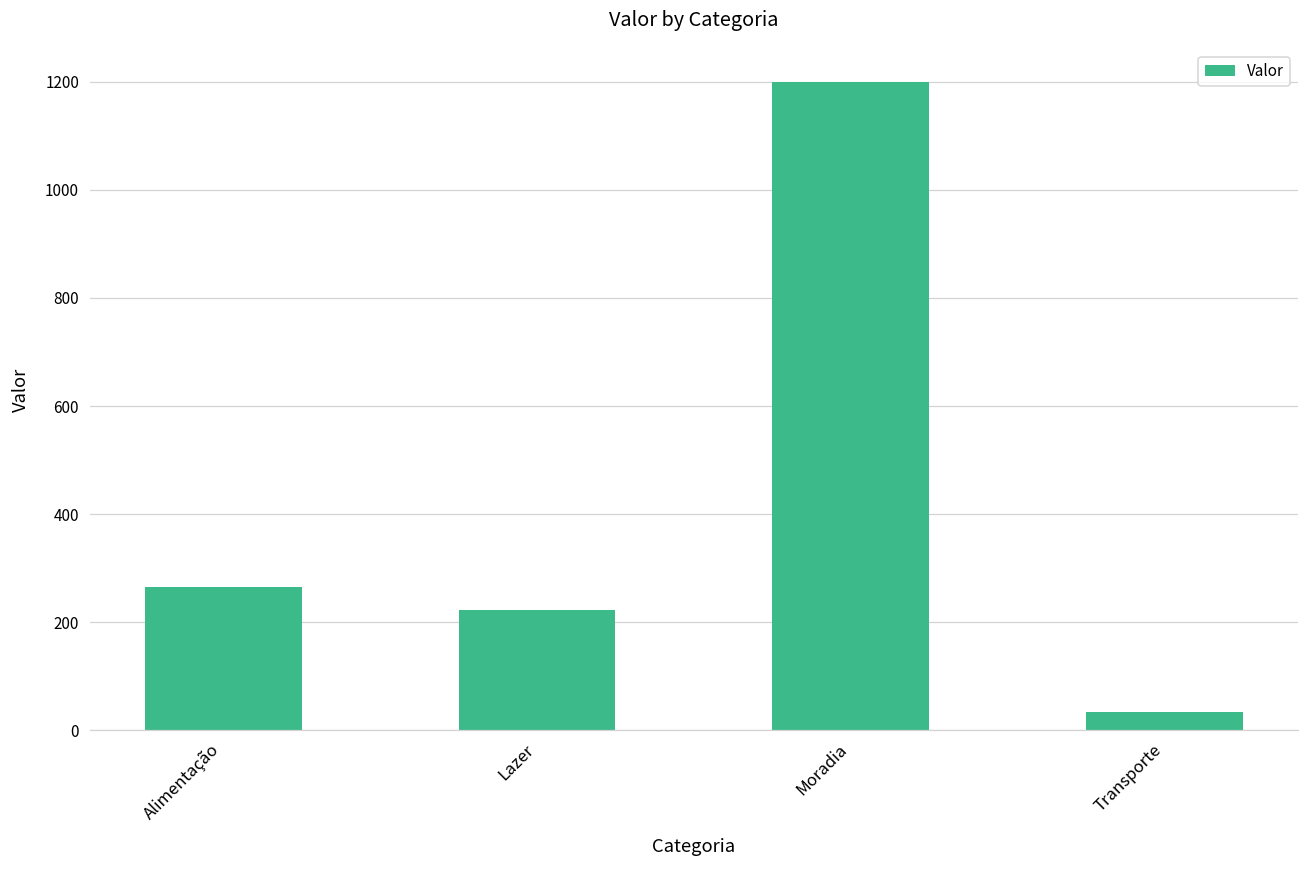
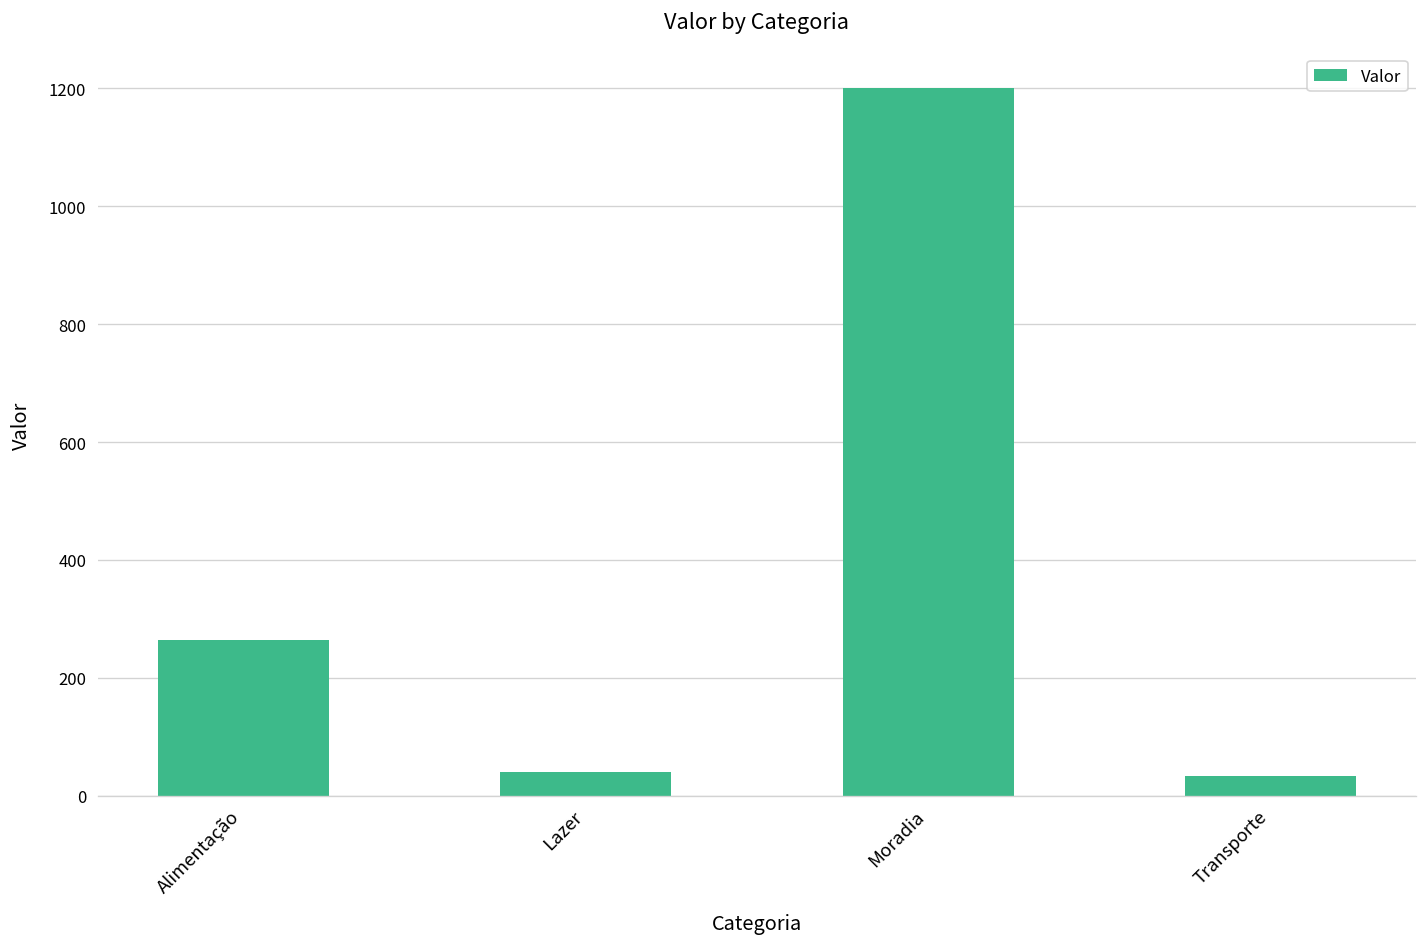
  {
    "Alimentação": 270,
-   "Lazer": 220,
+   "Lazer": 40,
    "Moradia": 1200,
    "Transporte": 30
  }
